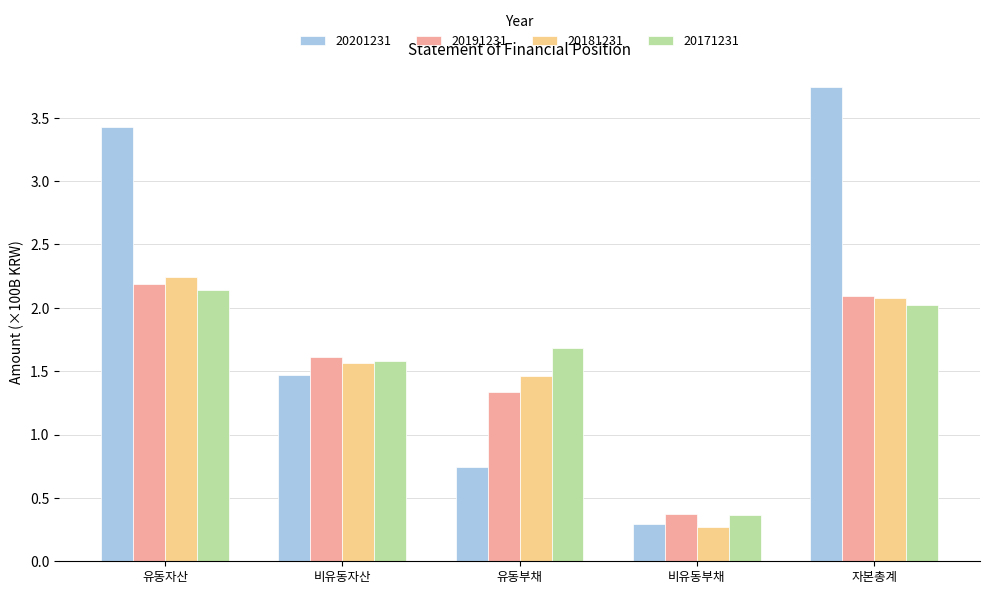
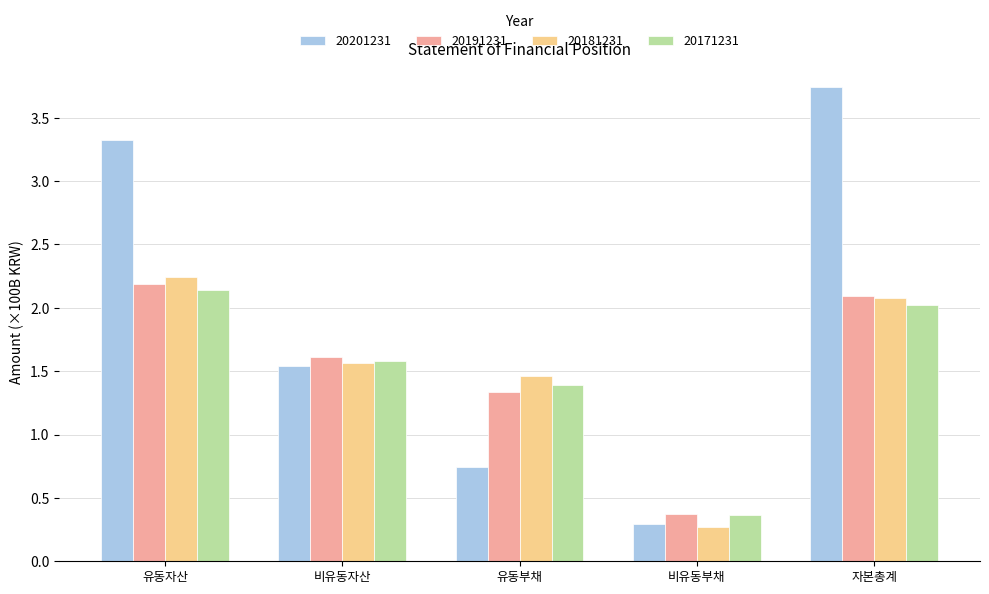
  {
    "20201231": {
-     "유동자산": 3.43,
-     "비유동자산": 1.47,
+     "유동자산": 3.33,
+     "비유동자산": 1.54,
      "유동부채": 0.75,
      "비유동부채": 0.29,
      "자본총계": 3.74
    },
    "20171231": {
      "유동자산": 2.14,
      "비유동자산": 1.58,
-     "유동부채": 1.68,
+     "유동부채": 1.39,
      "비유동부채": 0.36,
      "자본총계": 2.02
    }
  }
